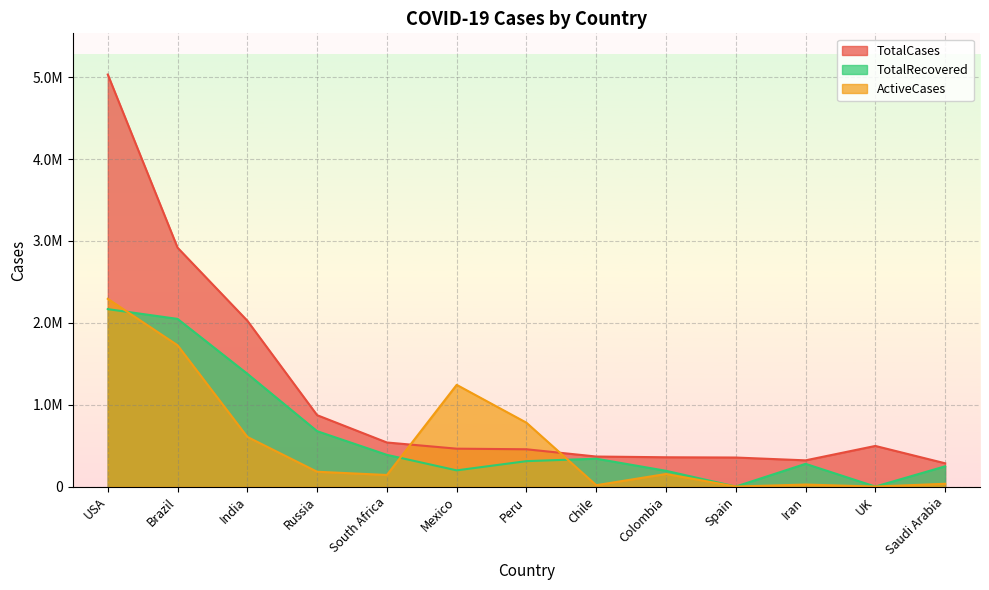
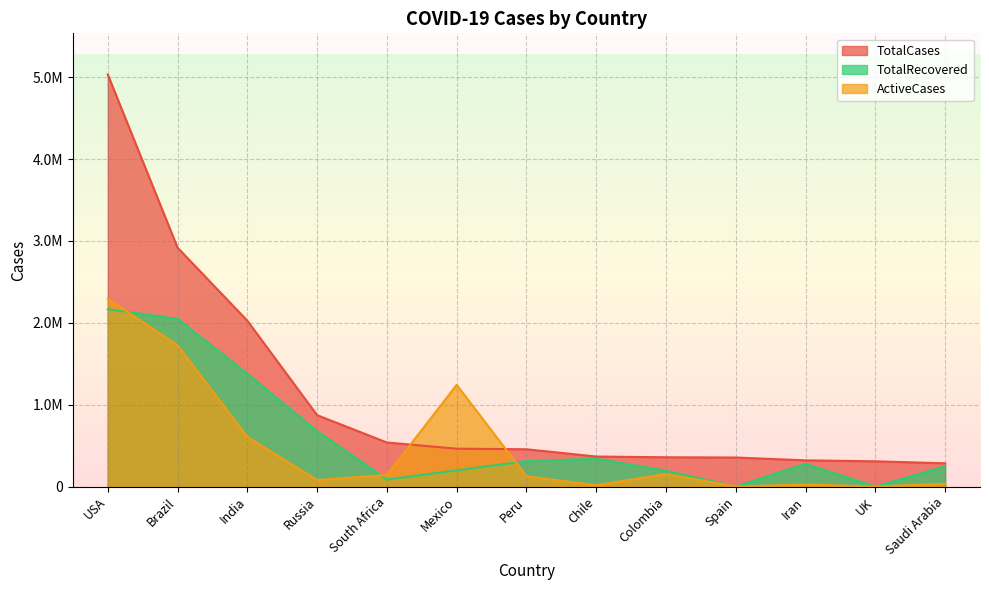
  {
    "TotalCases": {
      "USA": 5000000,
      "Brazil": 2900000,
      "India": 2000000,
      "Russia": 900000,
      "South Africa": 500000,
      "Mexico": 500000,
      "Peru": 500000,
      "Colombia": 400000,
      "Spain": 400000,
      "Iran": 300000,
-     "UK": 500000,
+     "UK": 300000,
      "Saudi Arabia": 300000
    },
    "TotalRecovered": {
      "USA": 2200000,
      "Brazil": 2000000,
      "India": 1400000,
      "Russia": 700000,
-     "South Africa": 400000,
+     "South Africa": 100000,
      "Mexico": 200000,
      "Peru": 300000,
      "Colombia": 200000,
      "Iran": 300000,
      "Saudi Arabia": 200000
    },
    "ActiveCases": {
      "USA": 2300000,
      "Brazil": 1700000,
      "India": 600000,
-     "Russia": 200000,
+     "Russia": 100000,
      "South Africa": 100000,
      "Mexico": 1200000,
-     "Peru": 800000,
+     "Peru": 100000,
      "Chile": 0,
      "Colombia": 200000,
      "Iran": 0,
      "Saudi Arabia": 0
    }
  }
